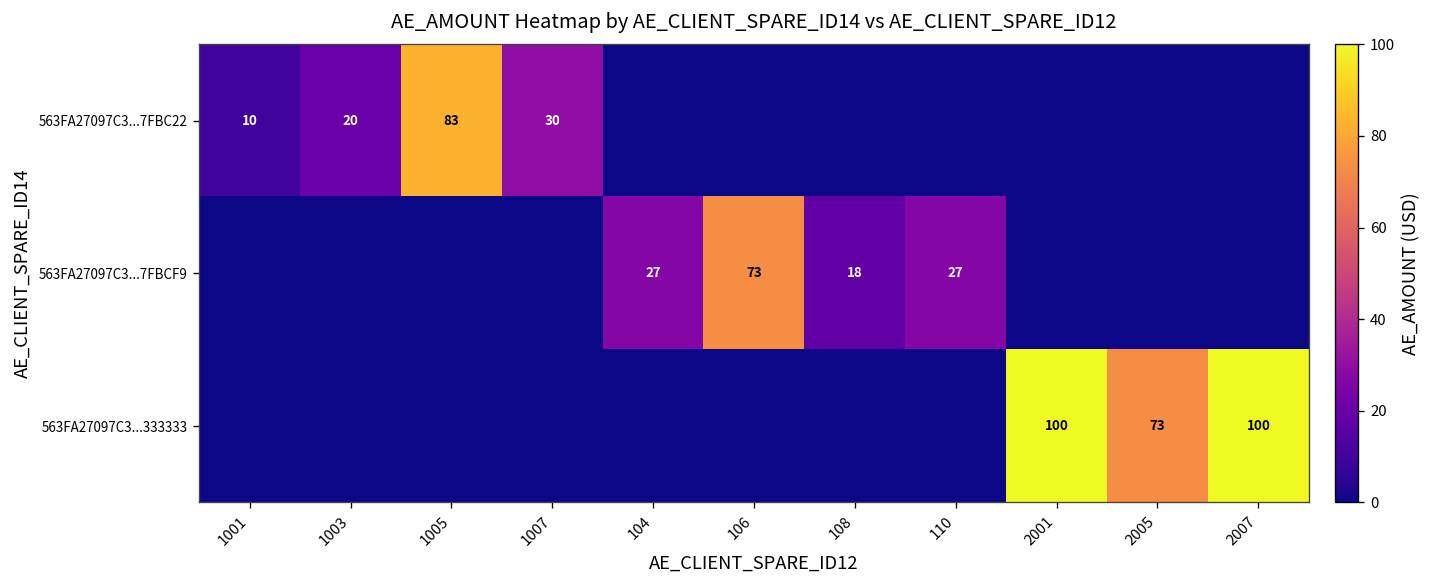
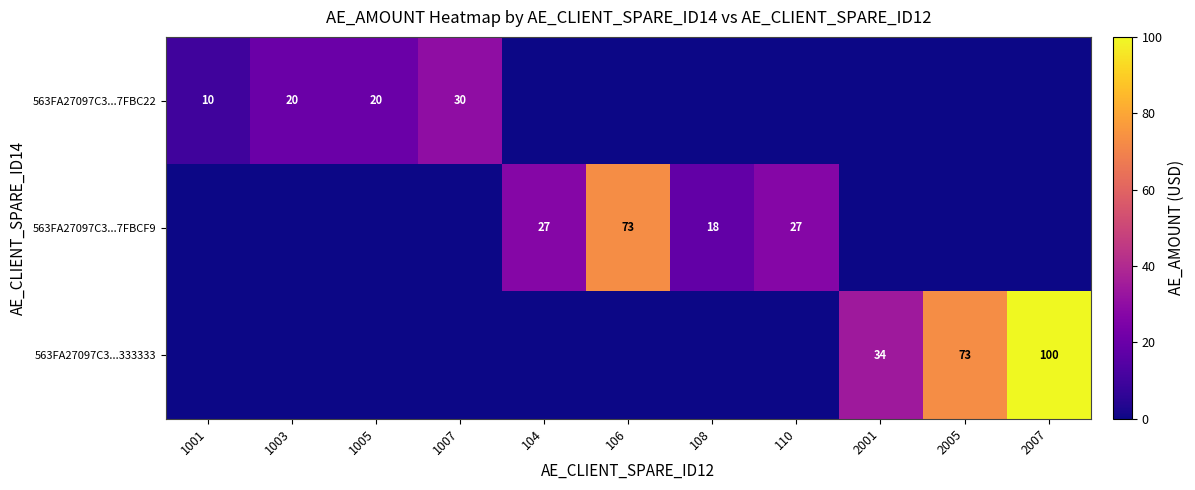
  {
    "563FA27097C3...7FBC22": {
      "1001": 10,
      "1003": 20,
-     "1005": 83,
+     "1005": 20,
      "1007": 30
    },
    "563FA27097C3...7FBCF9": {
      "104": 27,
      "106": 73,
      "108": 18,
      "110": 27
    },
    "563FA27097C3...333333": {
-     "2001": 100,
+     "2001": 34,
      "2005": 73,
      "2007": 100
    }
  }
